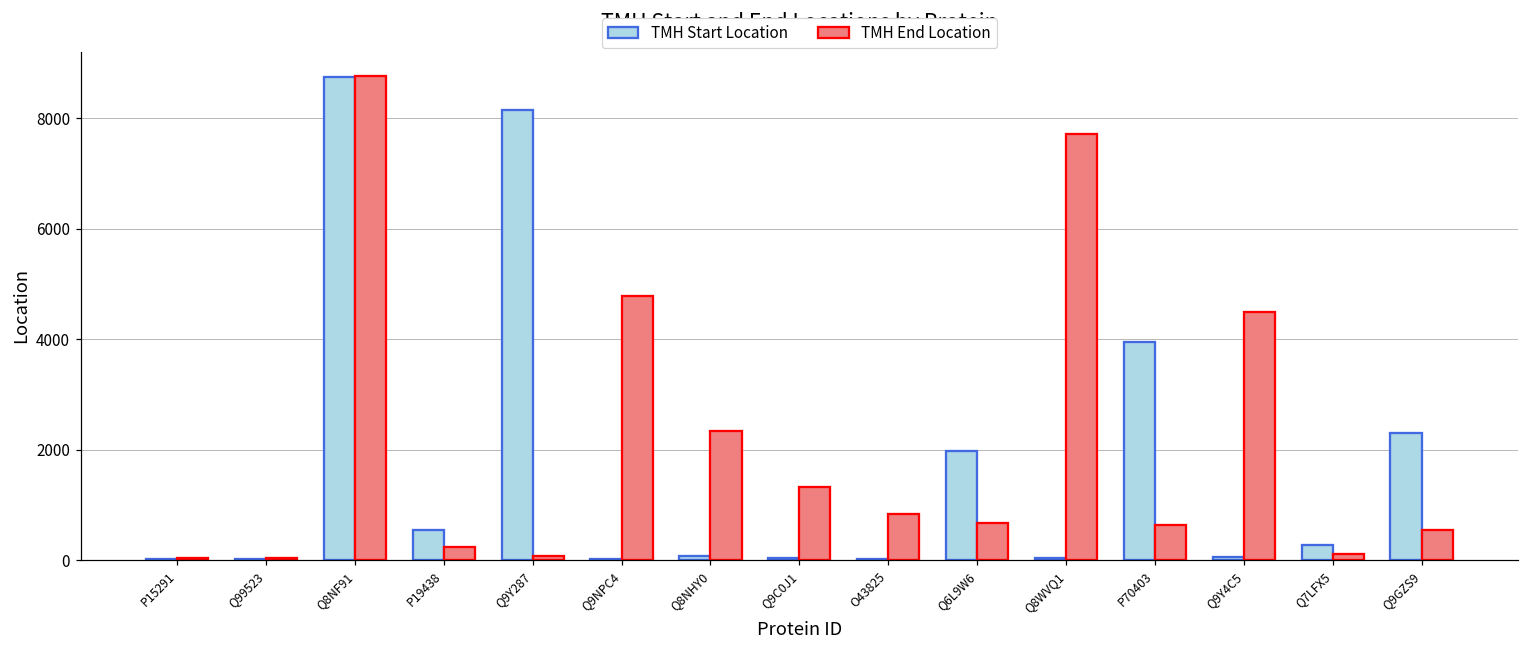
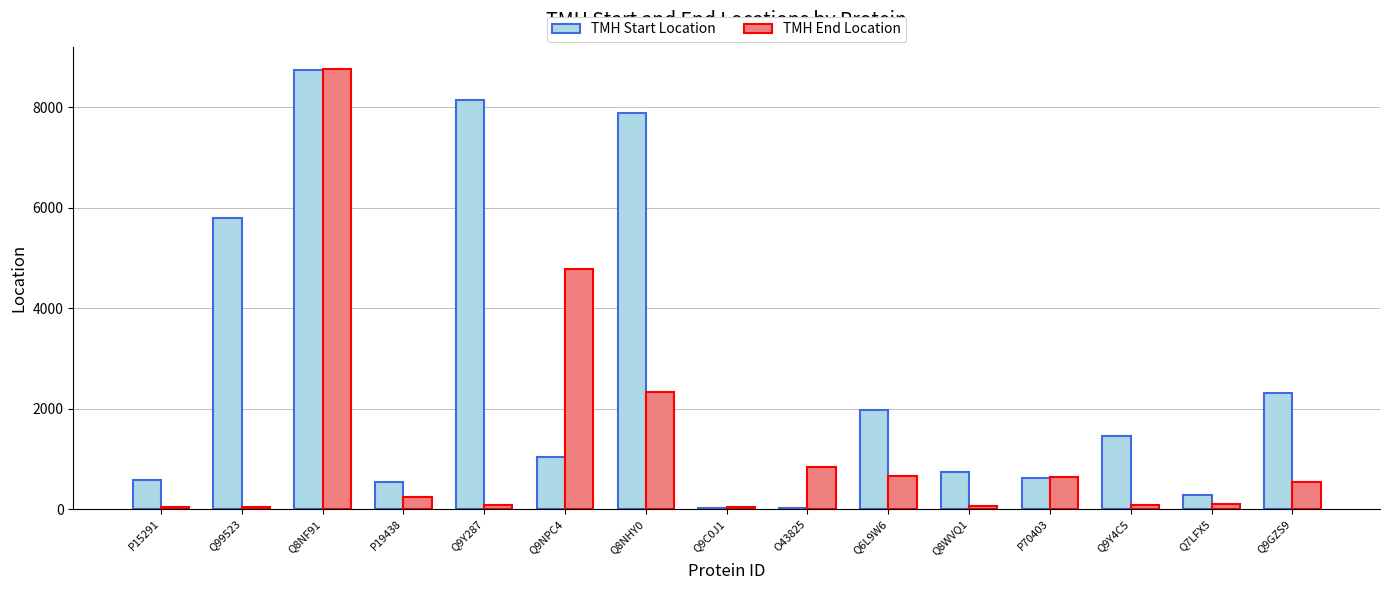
  {
    "TMH Start Location": {
-     "P15291": 0,
-     "Q99523": 0,
+     "P15291": 600,
+     "Q99523": 5800,
      "Q8NF91": 8700,
      "P19438": 500,
      "Q9Y287": 8100,
-     "Q9NPC4": 0,
-     "Q8NHY0": 100,
+     "Q9NPC4": 1000,
+     "Q8NHY0": 7900,
      "Q6L9W6": 2000,
-     "Q8WVQ1": 0,
-     "P70403": 3900,
-     "Q9Y4C5": 100,
+     "Q8WVQ1": 700,
+     "P70403": 600,
+     "Q9Y4C5": 1400,
      "Q7LFX5": 300,
      "Q9GZS9": 2300
    },
    "TMH End Location": {
      "Q8NF91": 8800,
      "P19438": 200,
      "Q9Y287": 100,
      "Q9NPC4": 4800,
      "Q8NHY0": 2300,
-     "Q9C0J1": 1300,
+     "Q9C0J1": 0,
      "O43825": 800,
      "Q6L9W6": 700,
-     "Q8WVQ1": 7700,
+     "Q8WVQ1": 100,
      "P70403": 600,
-     "Q9Y4C5": 4500,
+     "Q9Y4C5": 100,
      "Q7LFX5": 100,
      "Q9GZS9": 500
    }
  }
